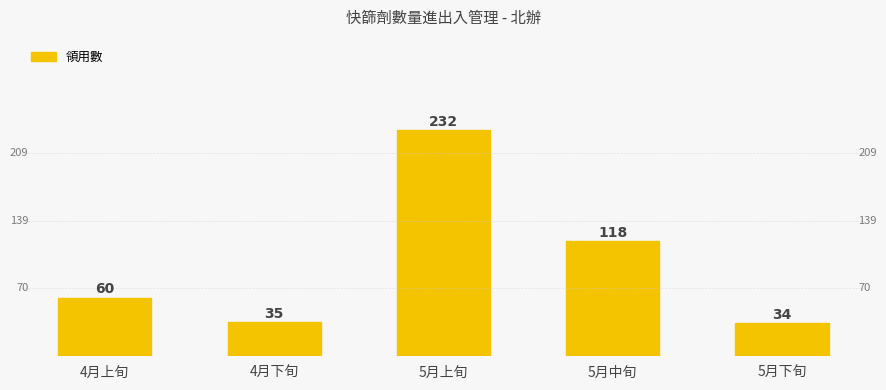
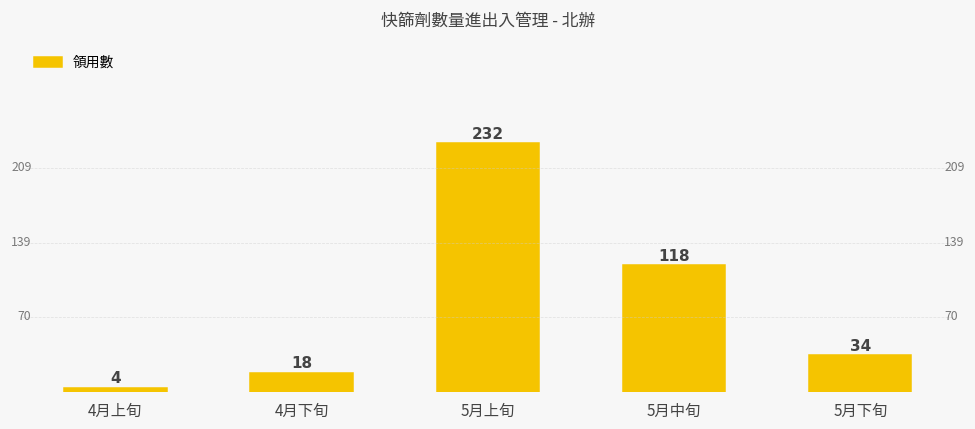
  {
-   "4月上旬": 60,
-   "4月下旬": 35,
+   "4月上旬": 4,
+   "4月下旬": 18,
    "5月上旬": 232,
    "5月中旬": 118,
    "5月下旬": 34
  }
